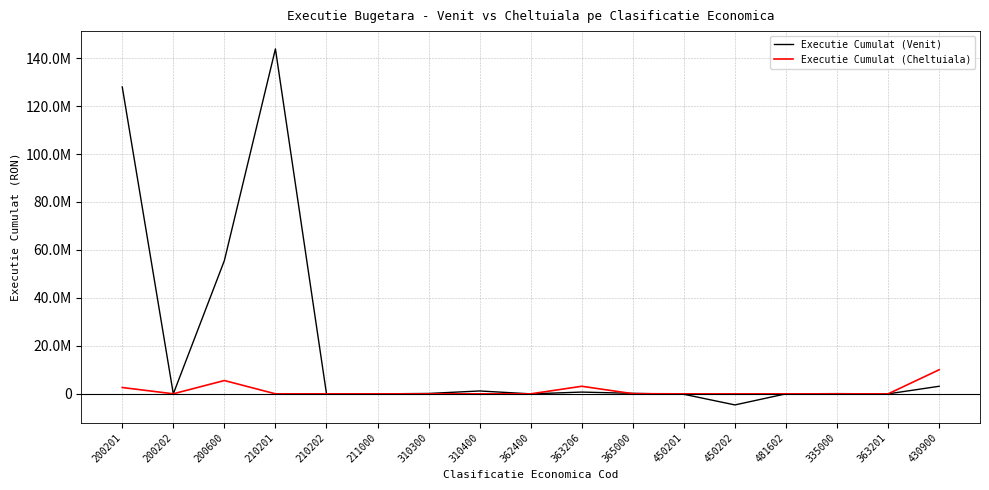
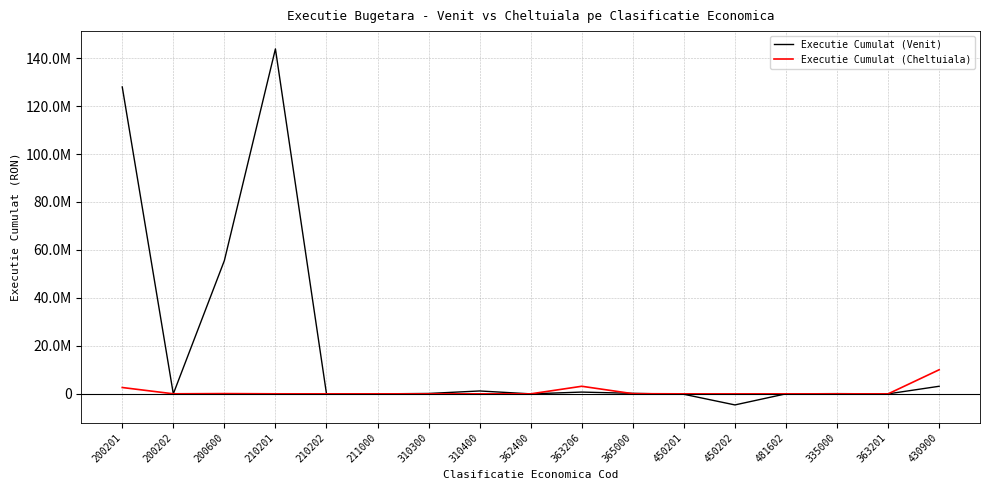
  {
    "Executie Cumulat (Venit)": {
      "200201": 128000000,
      "200600": 56000000,
      "210201": 144000000,
      "310400": 1000000,
      "363206": 1000000,
      "450202": -5000000,
      "430900": 3000000
    },
    "Executie Cumulat (Cheltuiala)": {
      "200201": 3000000,
-     "200600": 6000000,
+     "200600": 0,
      "210201": 0,
      "310400": 0,
      "363206": 3000000,
      "450202": 0,
      "430900": 10000000
    }
  }
